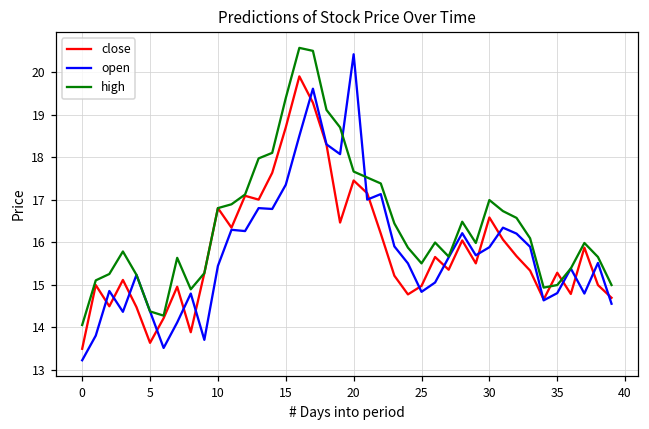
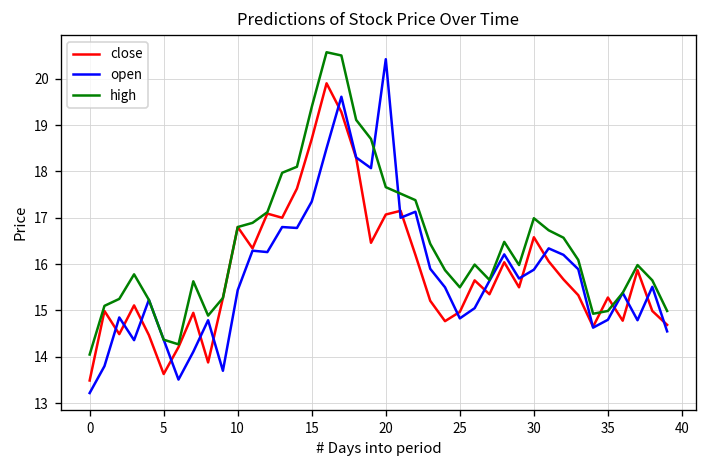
  {
    "close": {
      "0": 13.5,
      "5": 13.6,
      "15": 18.7,
-     "20": 17.5,
+     "20": 17.1,
      "25": 15.0,
      "30": 16.6,
      "35": 15.3
    },
    "open": {
      "0": 13.2,
      "10": 15.4,
      "15": 17.4,
      "20": 20.4,
      "25": 14.8,
      "30": 15.9,
      "35": 14.8
    },
    "high": {
      "0": 14.1,
      "15": 19.4,
      "20": 17.7,
      "25": 15.5,
      "30": 17.0,
      "35": 15.0
    }
  }
